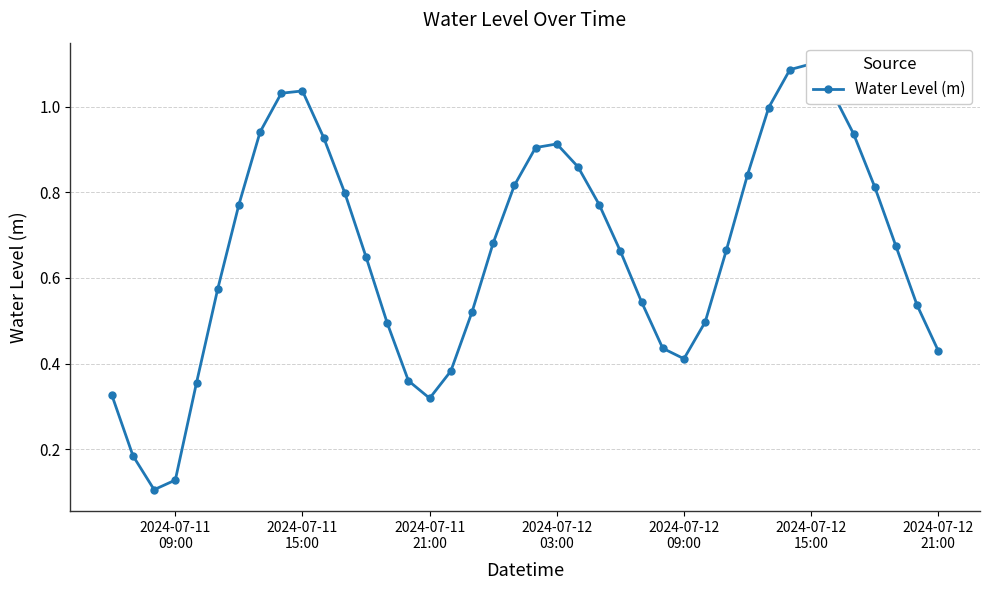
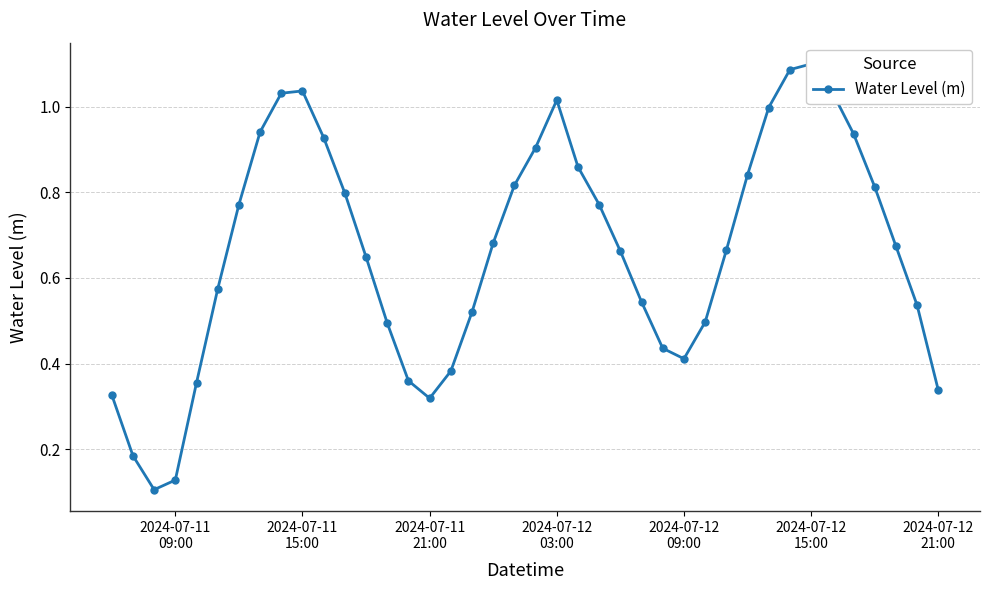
  {
    "2024-07-11 09:00": 0.13,
    "2024-07-11 15:00": 1.04,
    "2024-07-11 21:00": 0.32,
-   "2024-07-12 03:00": 0.91,
+   "2024-07-12 03:00": 1.02,
    "2024-07-12 09:00": 0.41,
-   "2024-07-12 21:00": 0.43
+   "2024-07-12 21:00": 0.34
  }
